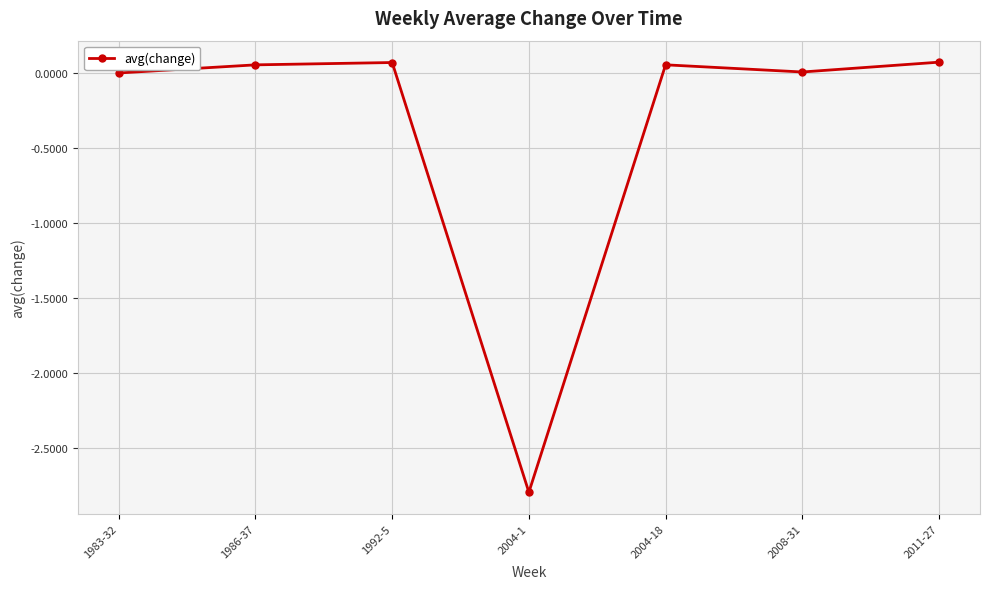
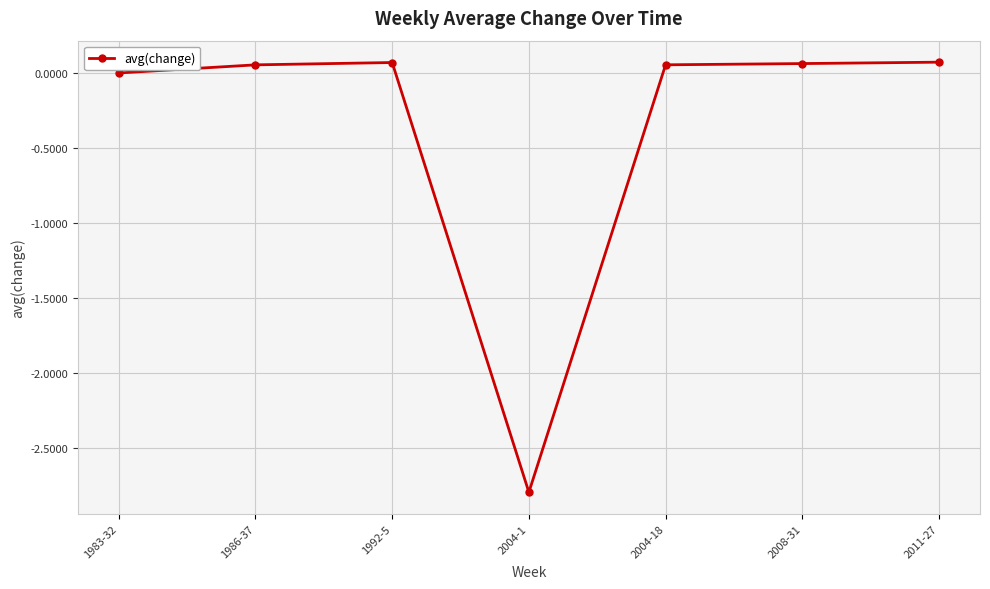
  {
    "1983-32": 0.00,
    "1986-37": 0.05,
    "1992-5": 0.07,
    "2004-1": -2.79,
    "2004-18": 0.05,
-   "2008-31": 0.01,
+   "2008-31": 0.06,
    "2011-27": 0.07
  }
